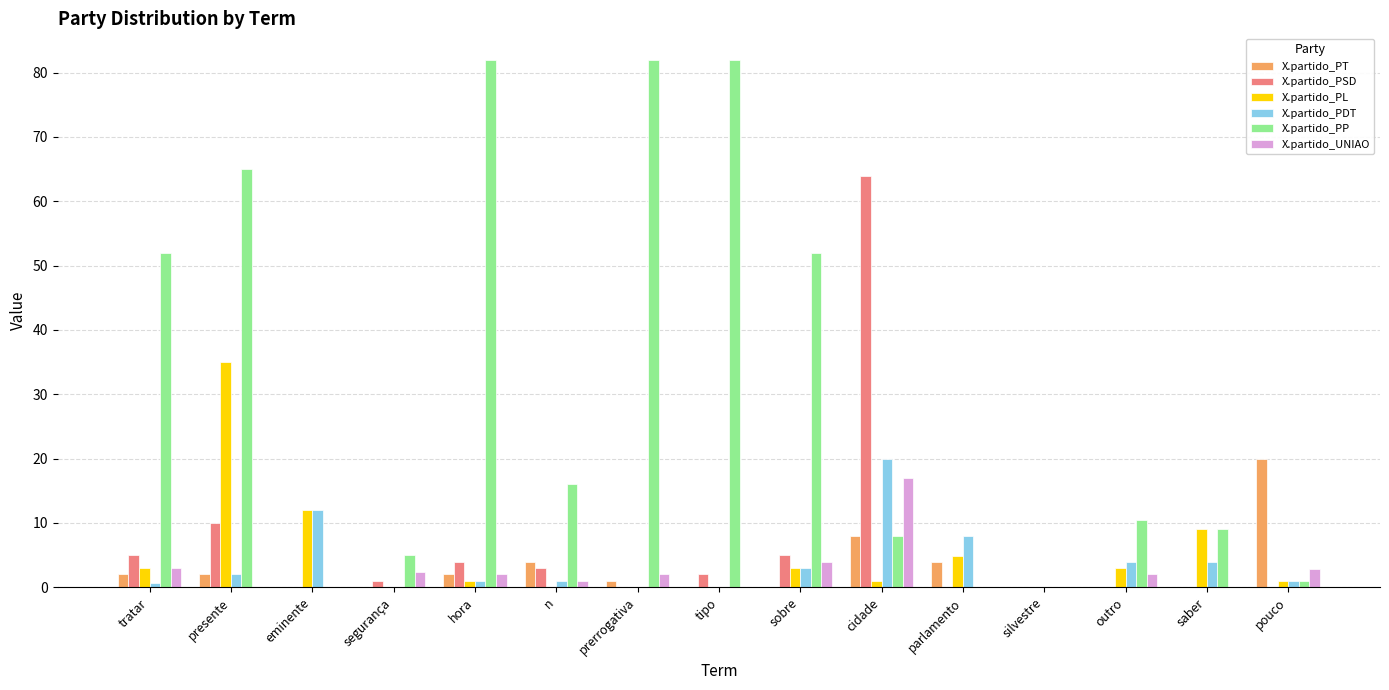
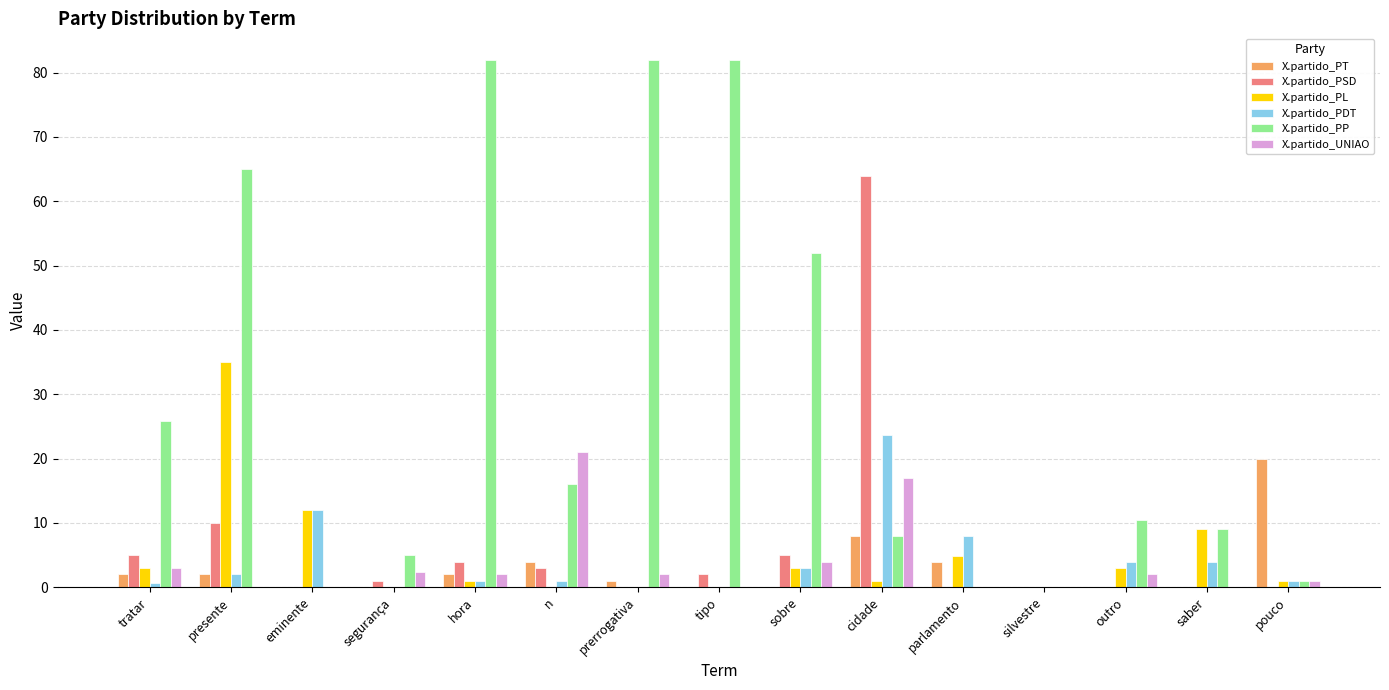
  {
    "X.partido_PL": {
      "tratar": 3,
      "presente": 35,
      "eminente": 12,
      "segurança": 0,
      "hora": 1,
      "n": 0,
      "prerrogativa": 0,
      "tipo": 0,
      "sobre": 3,
      "cidade": 1,
      "parlamento": 5,
      "silvestre": 0,
      "outro": 3,
      "saber": 9,
      "pouco": 1
    },
    "X.partido_PDT": {
      "tratar": 1,
      "presente": 2,
      "eminente": 12,
      "segurança": 0,
      "hora": 1,
      "n": 1,
      "prerrogativa": 0,
      "tipo": 0,
      "sobre": 3,
-     "cidade": 20,
+     "cidade": 24,
      "parlamento": 8,
      "silvestre": 0,
      "outro": 4,
      "saber": 4,
      "pouco": 1
    },
    "X.partido_PP": {
-     "tratar": 52,
+     "tratar": 26,
      "presente": 65,
      "eminente": 0,
      "segurança": 5,
      "hora": 82,
      "n": 16,
      "prerrogativa": 82,
      "tipo": 82,
      "sobre": 52,
      "cidade": 8,
      "parlamento": 0,
      "silvestre": 0,
      "outro": 10,
      "saber": 9,
      "pouco": 1
    },
    "X.partido_UNIAO": {
      "tratar": 3,
      "presente": 0,
      "eminente": 0,
      "segurança": 2,
      "hora": 2,
-     "n": 1,
+     "n": 21,
      "prerrogativa": 2,
      "tipo": 0,
      "sobre": 4,
      "cidade": 17,
      "parlamento": 0,
      "silvestre": 0,
      "outro": 2,
      "saber": 0,
-     "pouco": 3
+     "pouco": 1
    }
  }
